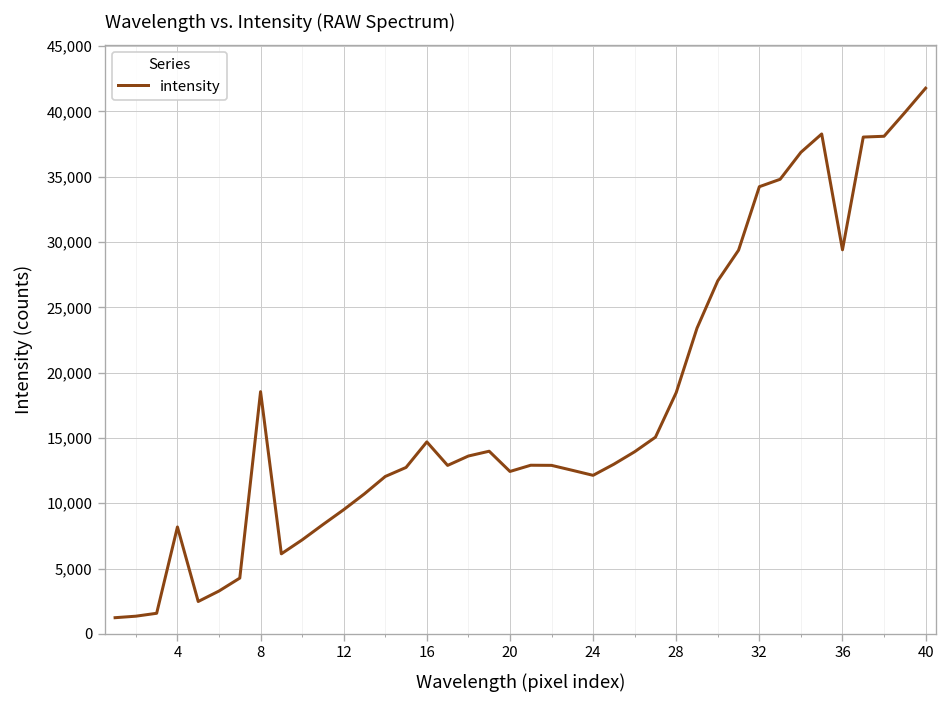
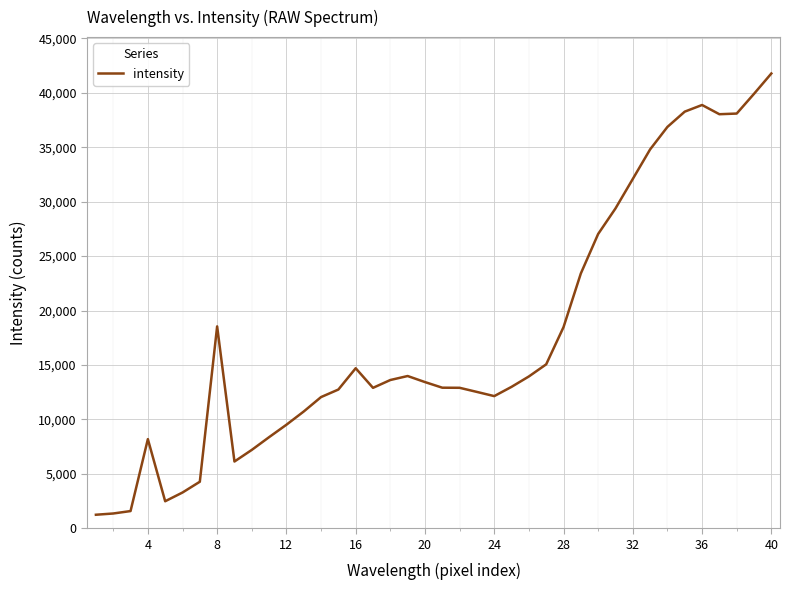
  {
    "4": "8,200",
    "8": "18,500",
    "12": "9,500",
    "16": "14,700",
-   "20": "12,400",
+   "20": "13,400",
    "24": "12,100",
    "28": "18,500",
-   "32": "34,200",
-   "36": "29,400",
+   "32": "32,100",
+   "36": "38,900",
    "40": "41,800"
  }
